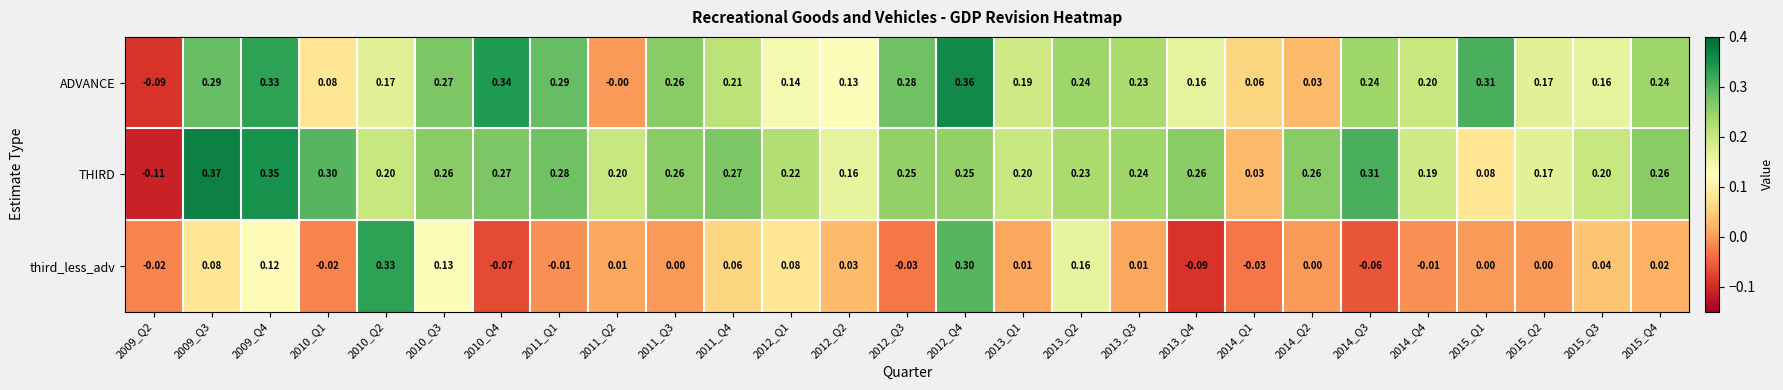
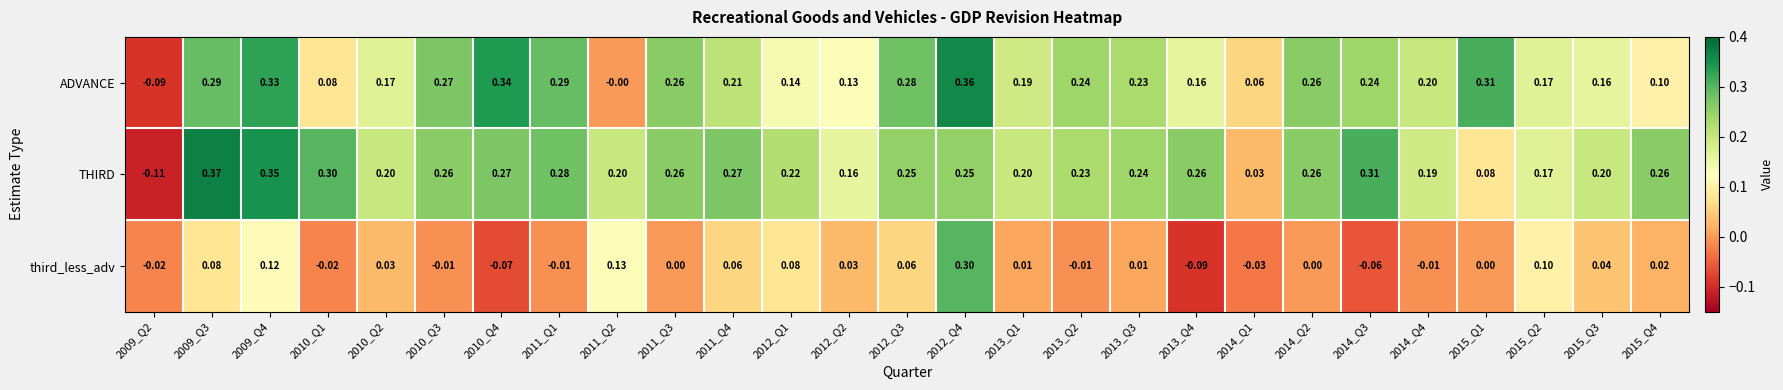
  {
    "ADVANCE": {
      "2009_Q2": -0.09,
      "2009_Q3": 0.29,
      "2009_Q4": 0.33,
      "2010_Q1": 0.08,
      "2010_Q2": 0.17,
      "2010_Q3": 0.27,
      "2010_Q4": 0.34,
      "2011_Q1": 0.29,
      "2011_Q2": -0.00,
      "2011_Q3": 0.26,
      "2011_Q4": 0.21,
      "2012_Q1": 0.14,
      "2012_Q2": 0.13,
      "2012_Q3": 0.28,
      "2012_Q4": 0.36,
      "2013_Q1": 0.19,
      "2013_Q2": 0.24,
      "2013_Q3": 0.23,
      "2013_Q4": 0.16,
      "2014_Q1": 0.06,
-     "2014_Q2": 0.03,
+     "2014_Q2": 0.26,
      "2014_Q3": 0.24,
      "2014_Q4": 0.20,
      "2015_Q1": 0.31,
      "2015_Q2": 0.17,
      "2015_Q3": 0.16,
-     "2015_Q4": 0.24
+     "2015_Q4": 0.10
    },
    "THIRD": {
      "2009_Q2": -0.11,
      "2009_Q3": 0.37,
      "2009_Q4": 0.35,
      "2010_Q1": 0.30,
      "2010_Q2": 0.20,
      "2010_Q3": 0.26,
      "2010_Q4": 0.27,
      "2011_Q1": 0.28,
      "2011_Q2": 0.20,
      "2011_Q3": 0.26,
      "2011_Q4": 0.27,
      "2012_Q1": 0.22,
      "2012_Q2": 0.16,
      "2012_Q3": 0.25,
      "2012_Q4": 0.25,
      "2013_Q1": 0.20,
      "2013_Q2": 0.23,
      "2013_Q3": 0.24,
      "2013_Q4": 0.26,
      "2014_Q1": 0.03,
      "2014_Q2": 0.26,
      "2014_Q3": 0.31,
      "2014_Q4": 0.19,
      "2015_Q1": 0.08,
      "2015_Q2": 0.17,
      "2015_Q3": 0.20,
      "2015_Q4": 0.26
    },
    "third_less_adv": {
      "2009_Q2": -0.02,
      "2009_Q3": 0.08,
      "2009_Q4": 0.12,
      "2010_Q1": -0.02,
-     "2010_Q2": 0.33,
-     "2010_Q3": 0.13,
+     "2010_Q2": 0.03,
+     "2010_Q3": -0.01,
      "2010_Q4": -0.07,
      "2011_Q1": -0.01,
-     "2011_Q2": 0.01,
+     "2011_Q2": 0.13,
      "2011_Q3": 0.00,
      "2011_Q4": 0.06,
      "2012_Q1": 0.08,
      "2012_Q2": 0.03,
-     "2012_Q3": -0.03,
+     "2012_Q3": 0.06,
      "2012_Q4": 0.30,
      "2013_Q1": 0.01,
-     "2013_Q2": 0.16,
+     "2013_Q2": -0.01,
      "2013_Q3": 0.01,
      "2013_Q4": -0.09,
      "2014_Q1": -0.03,
      "2014_Q2": 0.00,
      "2014_Q3": -0.06,
      "2014_Q4": -0.01,
      "2015_Q1": 0.00,
-     "2015_Q2": 0.00,
+     "2015_Q2": 0.10,
      "2015_Q3": 0.04,
      "2015_Q4": 0.02
    }
  }
